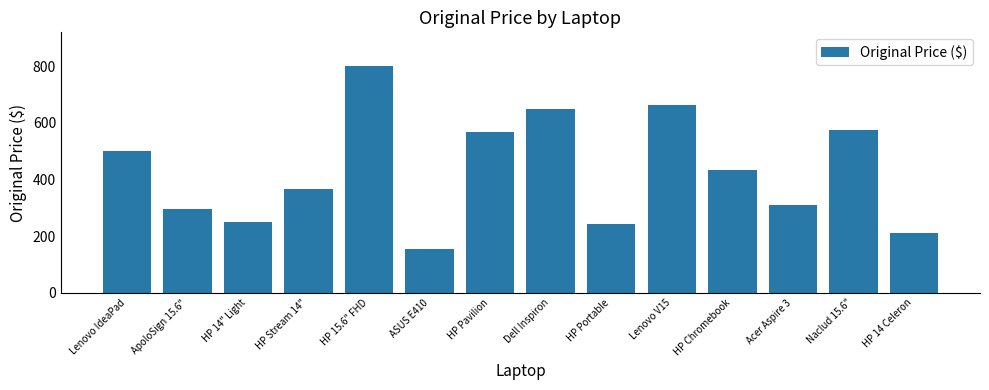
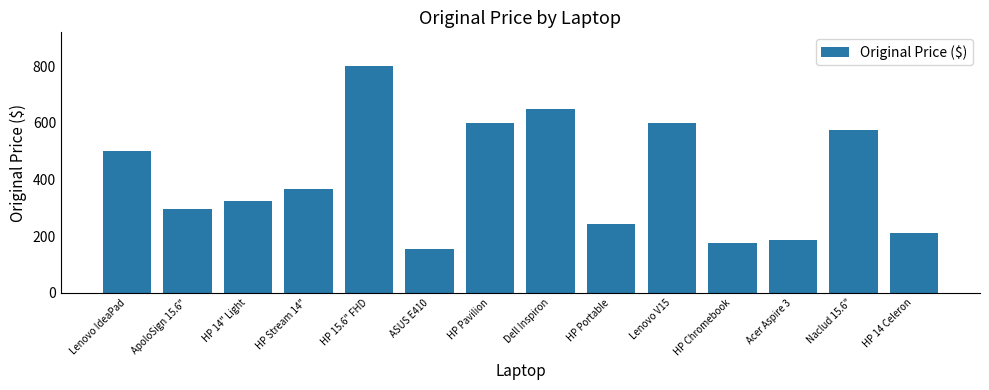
  {
    "Lenovo IdeaPad": 500,
    "ApoloSign 15.6\"": 300,
-   "HP 14\" Light": 250,
+   "HP 14\" Light": 320,
    "HP Stream 14\"": 370,
    "HP 15.6\" FHD": 800,
    "ASUS E410": 150,
-   "HP Pavilion": 570,
+   "HP Pavilion": 600,
    "Dell Inspiron": 650,
    "HP Portable": 240,
-   "Lenovo V15": 660,
-   "HP Chromebook": 430,
-   "Acer Aspire 3": 310,
+   "Lenovo V15": 600,
+   "HP Chromebook": 170,
+   "Acer Aspire 3": 190,
    "Naclud 15.6\"": 580,
    "HP 14 Celeron": 210
  }
